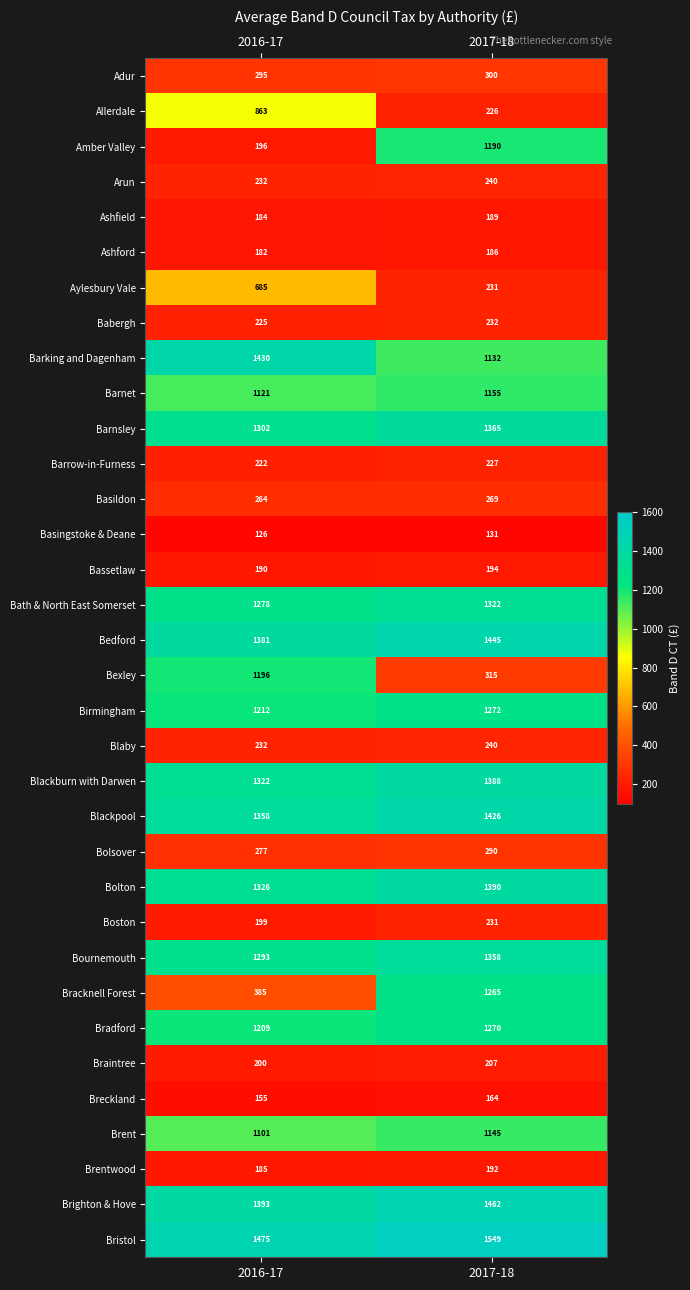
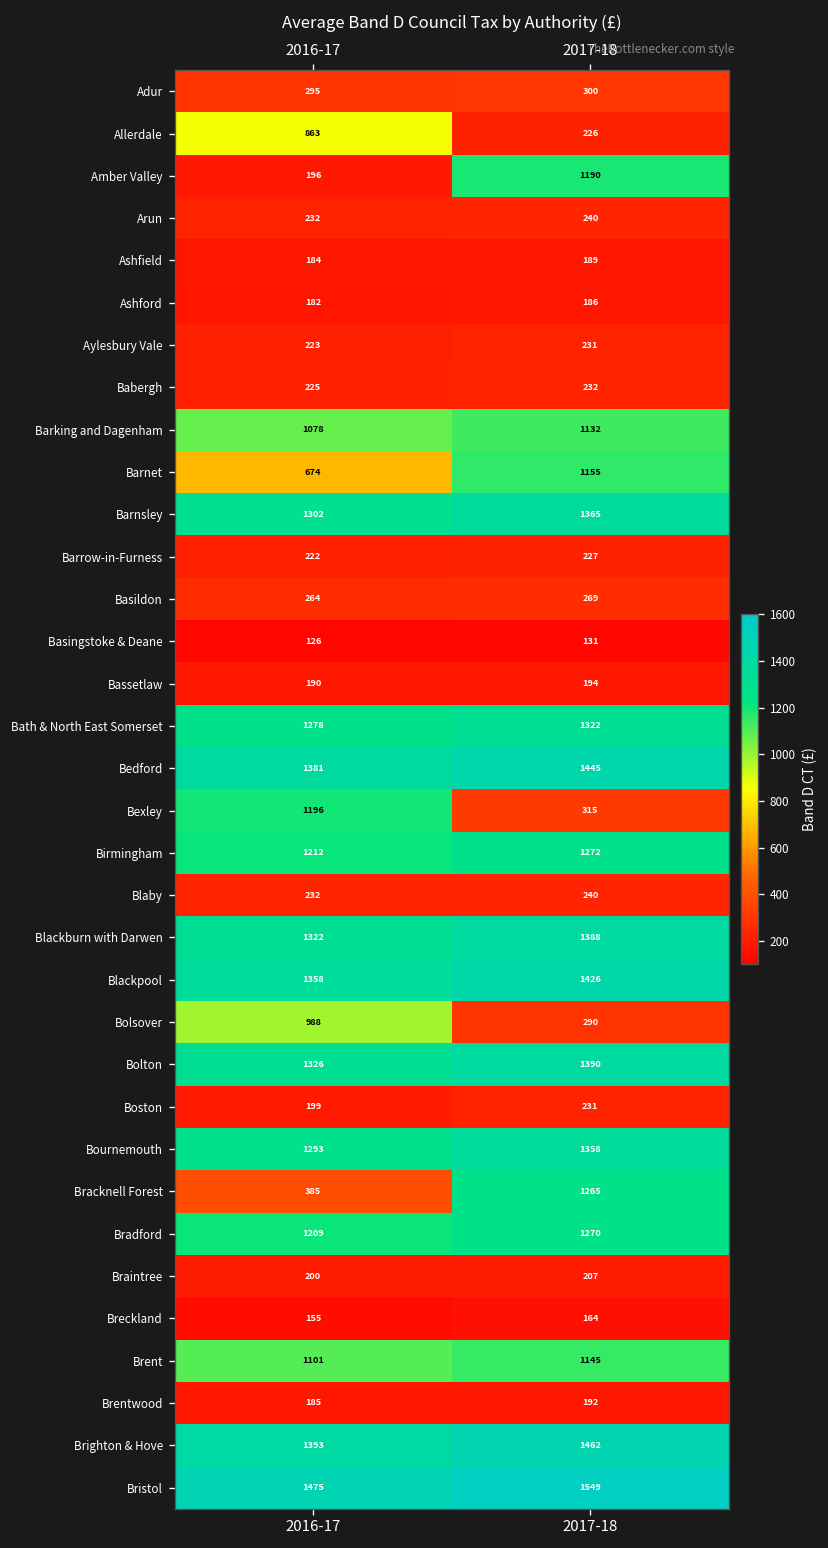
  {
    "Adur": {
      "2016-17": 295,
      "2017-18": 300
    },
    "Allerdale": {
      "2016-17": 863,
      "2017-18": 226
    },
    "Amber Valley": {
      "2016-17": 196,
      "2017-18": 1190
    },
    "Arun": {
      "2016-17": 232,
      "2017-18": 240
    },
    "Ashfield": {
      "2016-17": 184,
      "2017-18": 189
    },
    "Ashford": {
      "2016-17": 182,
      "2017-18": 186
    },
    "Aylesbury Vale": {
-     "2016-17": 685,
+     "2016-17": 223,
      "2017-18": 231
    },
    "Babergh": {
      "2016-17": 225,
      "2017-18": 232
    },
    "Barking and Dagenham": {
-     "2016-17": 1430,
+     "2016-17": 1078,
      "2017-18": 1132
    },
    "Barnet": {
-     "2016-17": 1121,
+     "2016-17": 674,
      "2017-18": 1155
    },
    "Barnsley": {
      "2016-17": 1302,
      "2017-18": 1365
    },
    "Barrow-in-Furness": {
      "2016-17": 222,
      "2017-18": 227
    },
    "Basildon": {
      "2016-17": 264,
      "2017-18": 269
    },
    "Basingstoke & Deane": {
      "2016-17": 126,
      "2017-18": 131
    },
    "Bassetlaw": {
      "2016-17": 190,
      "2017-18": 194
    },
    "Bath & North East Somerset": {
      "2016-17": 1278,
      "2017-18": 1322
    },
    "Bedford": {
      "2016-17": 1381,
      "2017-18": 1445
    },
    "Bexley": {
      "2016-17": 1196,
      "2017-18": 315
    },
    "Birmingham": {
      "2016-17": 1212,
      "2017-18": 1272
    },
    "Blaby": {
      "2016-17": 232,
      "2017-18": 240
    },
    "Blackburn with Darwen": {
      "2016-17": 1322,
      "2017-18": 1388
    },
    "Blackpool": {
      "2016-17": 1358,
      "2017-18": 1426
    },
    "Bolsover": {
-     "2016-17": 277,
+     "2016-17": 988,
      "2017-18": 290
    },
    "Bolton": {
      "2016-17": 1326,
      "2017-18": 1390
    },
    "Boston": {
      "2016-17": 199,
      "2017-18": 231
    },
    "Bournemouth": {
      "2016-17": 1293,
      "2017-18": 1358
    },
    "Bracknell Forest": {
      "2016-17": 385,
      "2017-18": 1265
    },
    "Bradford": {
      "2016-17": 1209,
      "2017-18": 1270
    },
    "Braintree": {
      "2016-17": 200,
      "2017-18": 207
    },
    "Breckland": {
      "2016-17": 155,
      "2017-18": 164
    },
    "Brent": {
      "2016-17": 1101,
      "2017-18": 1145
    },
    "Brentwood": {
      "2016-17": 185,
      "2017-18": 192
    },
    "Brighton & Hove": {
      "2016-17": 1393,
      "2017-18": 1462
    },
    "Bristol": {
      "2016-17": 1475,
      "2017-18": 1549
    }
  }
